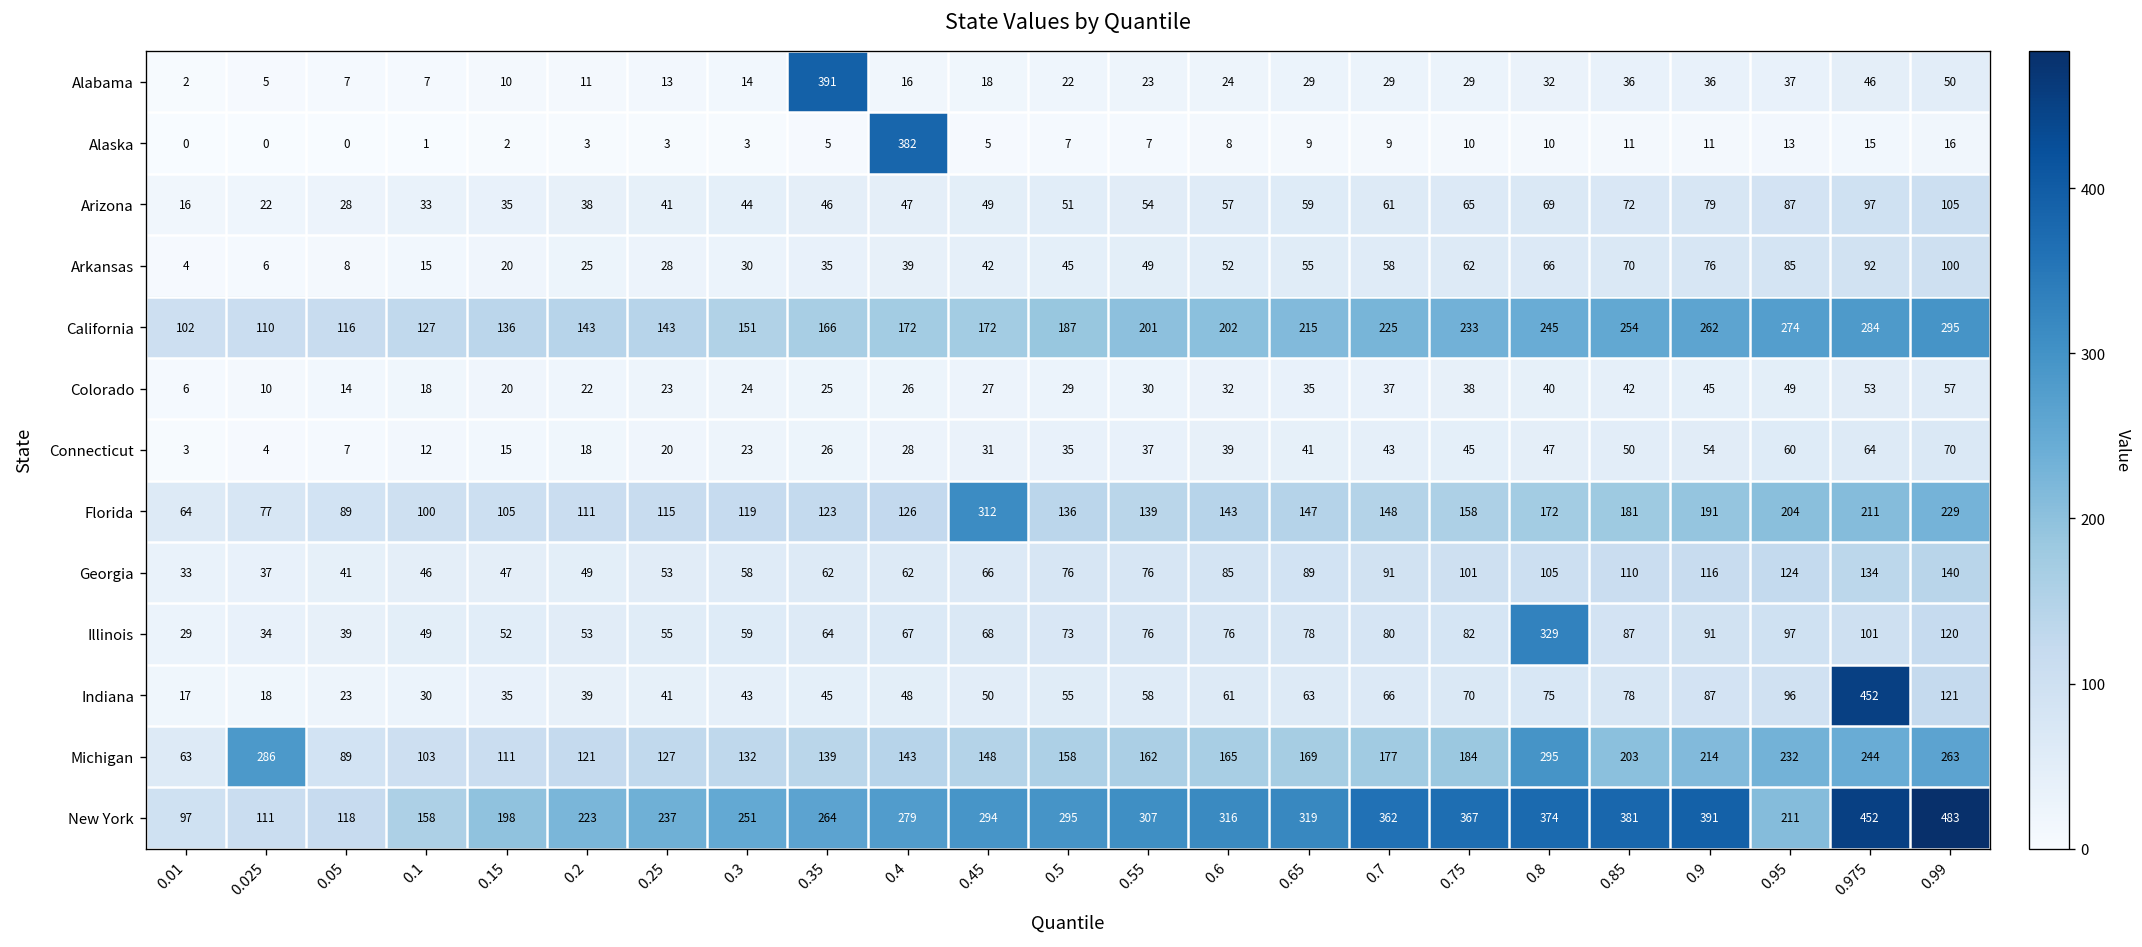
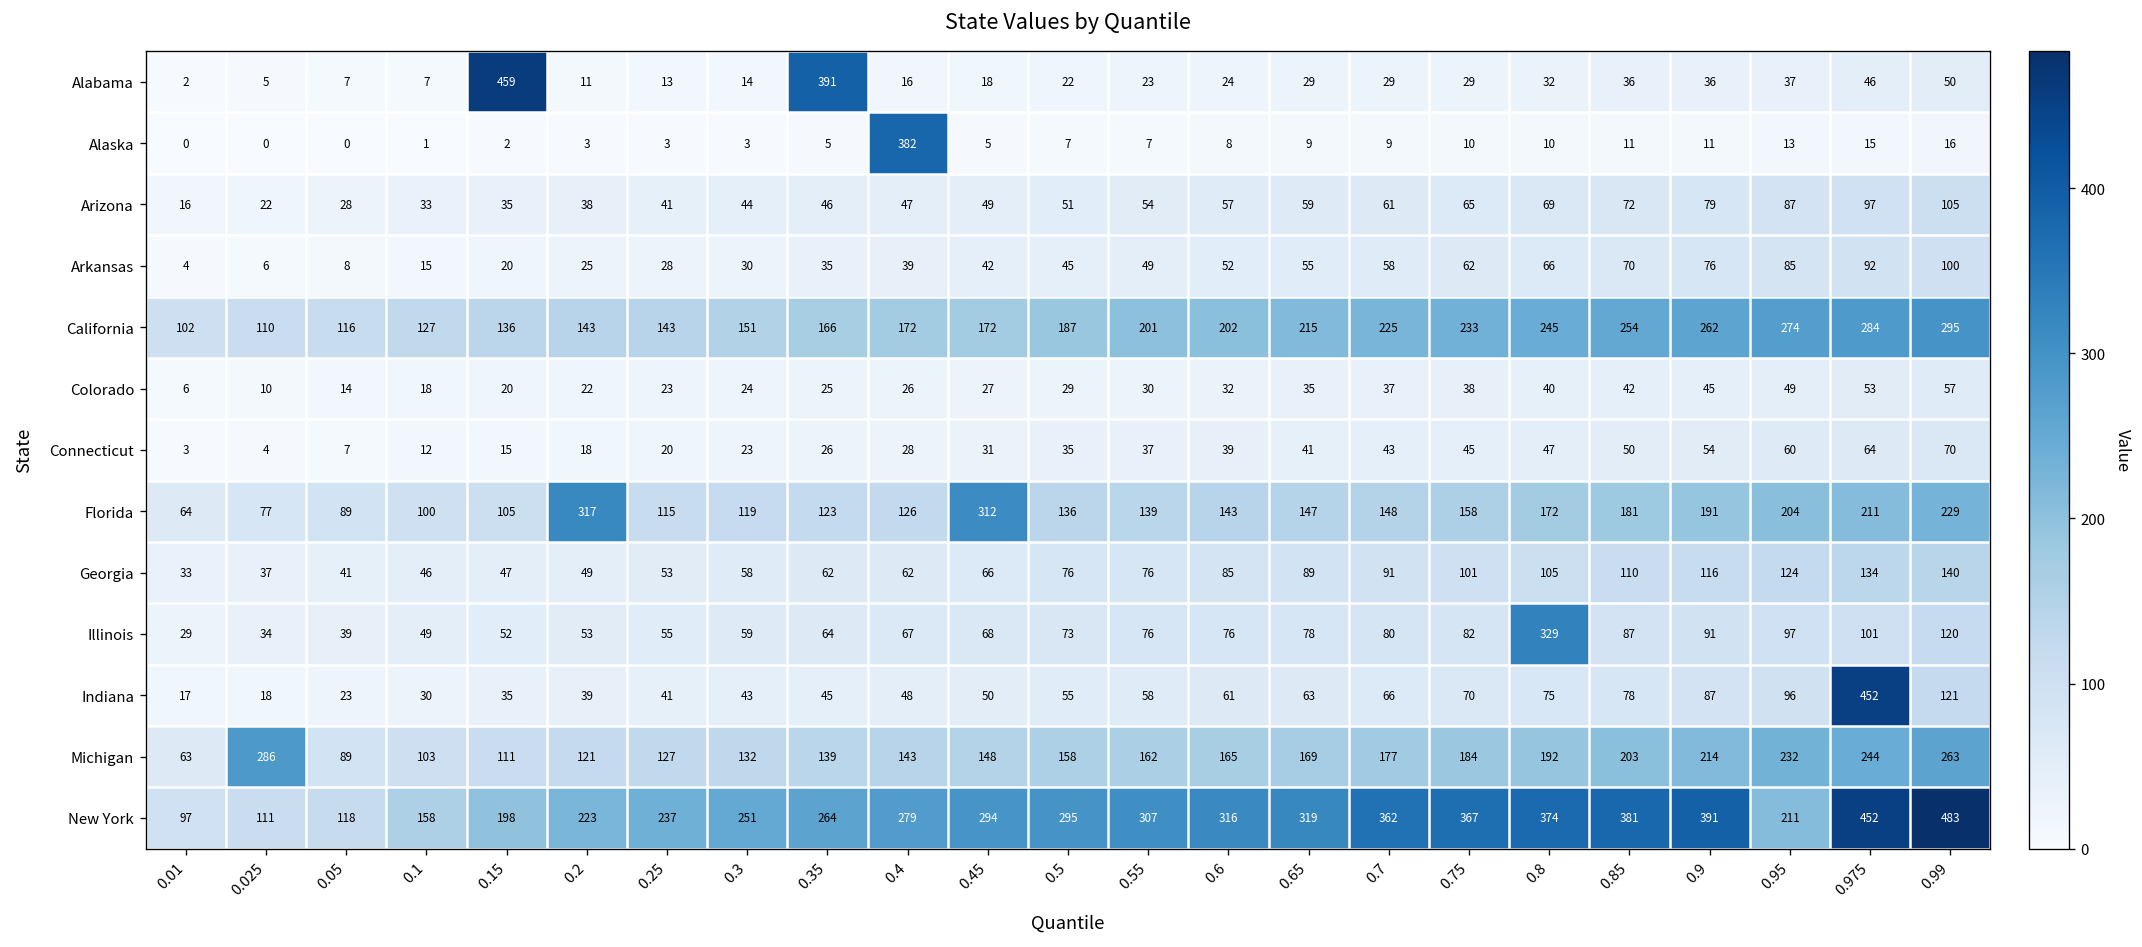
  {
    "Alabama": {
      "0.01": 2,
      "0.025": 5,
      "0.05": 7,
      "0.1": 7,
-     "0.15": 10,
+     "0.15": 459,
      "0.2": 11,
      "0.25": 13,
      "0.3": 14,
      "0.35": 391,
      "0.4": 16,
      "0.45": 18,
      "0.5": 22,
      "0.55": 23,
      "0.6": 24,
      "0.65": 29,
      "0.7": 29,
      "0.75": 29,
      "0.8": 32,
      "0.85": 36,
      "0.9": 36,
      "0.95": 37,
      "0.975": 46,
      "0.99": 50
    },
    "Florida": {
      "0.01": 64,
      "0.025": 77,
      "0.05": 89,
      "0.1": 100,
      "0.15": 105,
-     "0.2": 111,
+     "0.2": 317,
      "0.25": 115,
      "0.3": 119,
      "0.35": 123,
      "0.4": 126,
      "0.45": 312,
      "0.5": 136,
      "0.55": 139,
      "0.6": 143,
      "0.65": 147,
      "0.7": 148,
      "0.75": 158,
      "0.8": 172,
      "0.85": 181,
      "0.9": 191,
      "0.95": 204,
      "0.975": 211,
      "0.99": 229
    },
    "Michigan": {
      "0.01": 63,
      "0.025": 286,
      "0.05": 89,
      "0.1": 103,
      "0.15": 111,
      "0.2": 121,
      "0.25": 127,
      "0.3": 132,
      "0.35": 139,
      "0.4": 143,
      "0.45": 148,
      "0.5": 158,
      "0.55": 162,
      "0.6": 165,
      "0.65": 169,
      "0.7": 177,
      "0.75": 184,
-     "0.8": 295,
+     "0.8": 192,
      "0.85": 203,
      "0.9": 214,
      "0.95": 232,
      "0.975": 244,
      "0.99": 263
    }
  }
